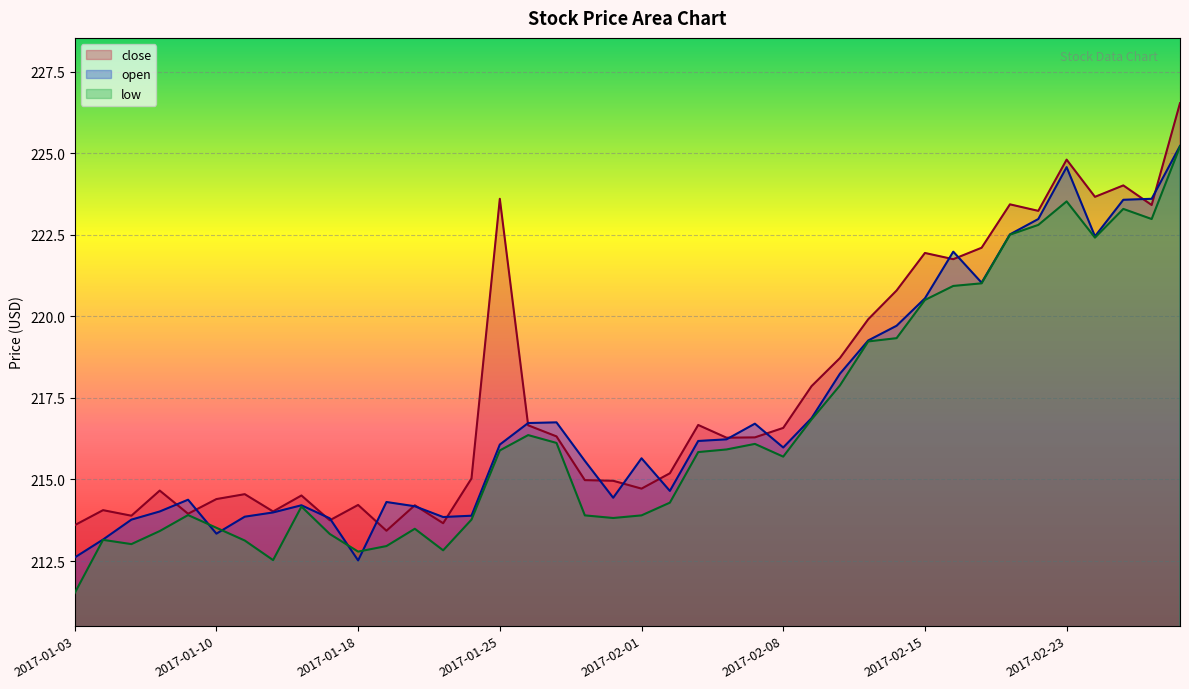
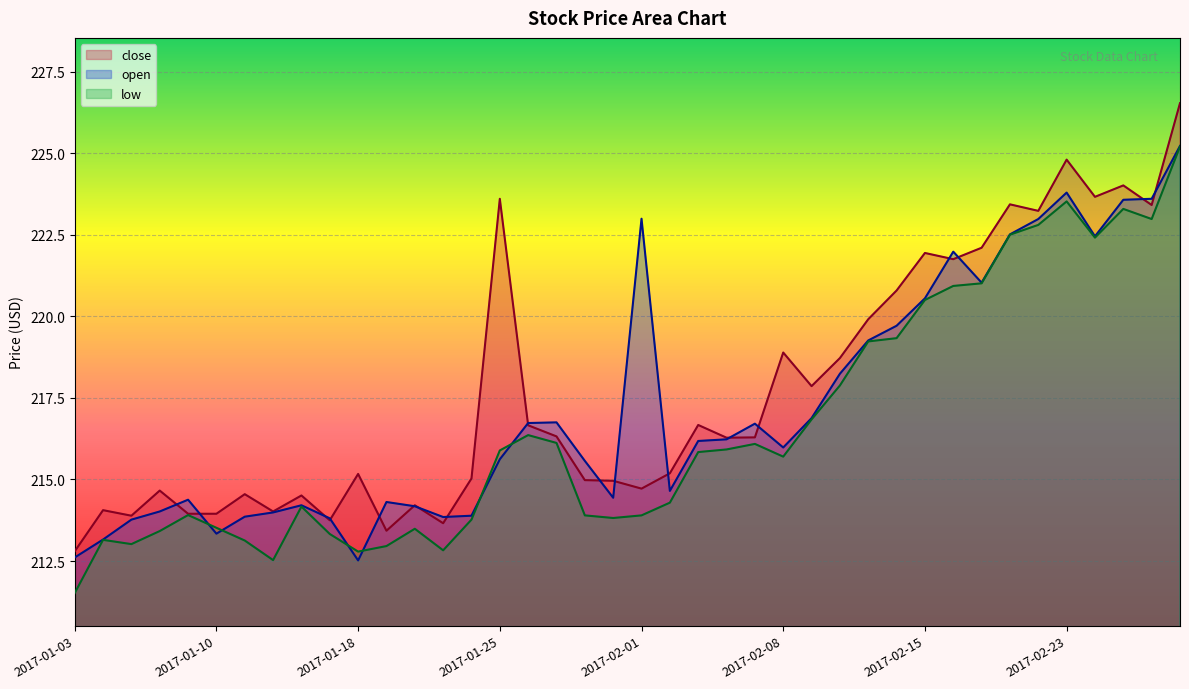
  {
    "close": {
-     "2017-01-03": 213.6,
-     "2017-01-10": 214.4,
-     "2017-01-18": 214.2,
+     "2017-01-03": 212.8,
+     "2017-01-10": 214.0,
+     "2017-01-18": 215.2,
      "2017-01-25": 223.6,
      "2017-02-01": 214.7,
-     "2017-02-08": 216.6,
+     "2017-02-08": 218.9,
      "2017-02-15": 221.9,
      "2017-02-23": 224.8
    },
    "open": {
      "2017-01-03": 212.6,
      "2017-01-10": 213.3,
      "2017-01-18": 212.5,
-     "2017-01-25": 216.1,
-     "2017-02-01": 215.7,
+     "2017-01-25": 215.6,
+     "2017-02-01": 223.0,
      "2017-02-08": 216.0,
-     "2017-02-23": 224.6
+     "2017-02-23": 223.8
    },
    "low": {
      "2017-01-03": 211.5,
      "2017-01-10": 213.5,
      "2017-01-18": 212.8,
      "2017-01-25": 215.9,
      "2017-02-01": 213.9,
      "2017-02-08": 215.7,
      "2017-02-23": 223.5
    }
  }
